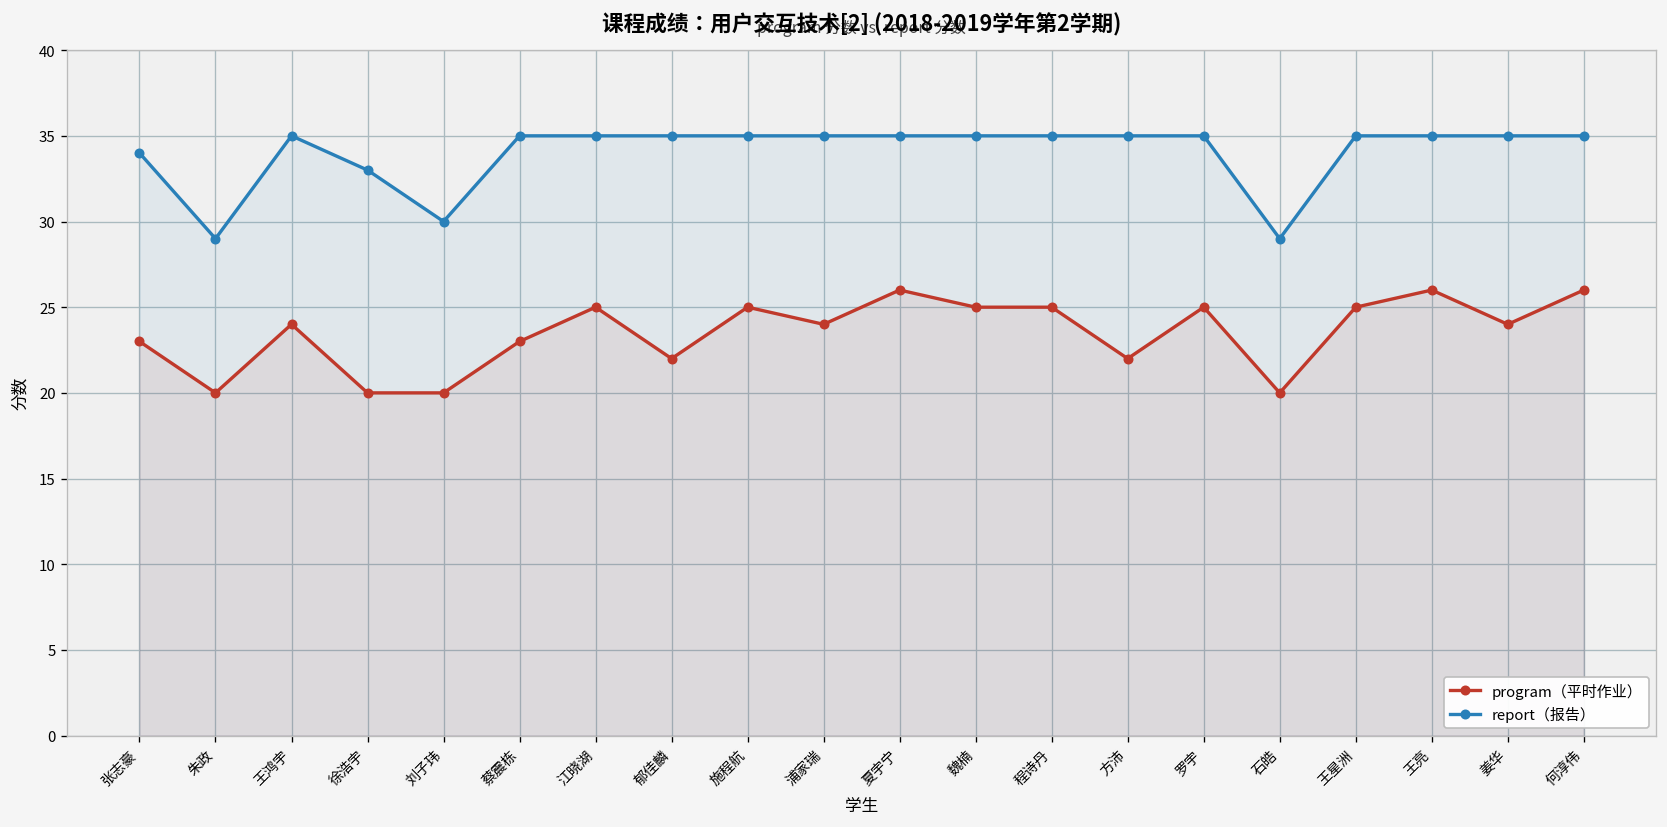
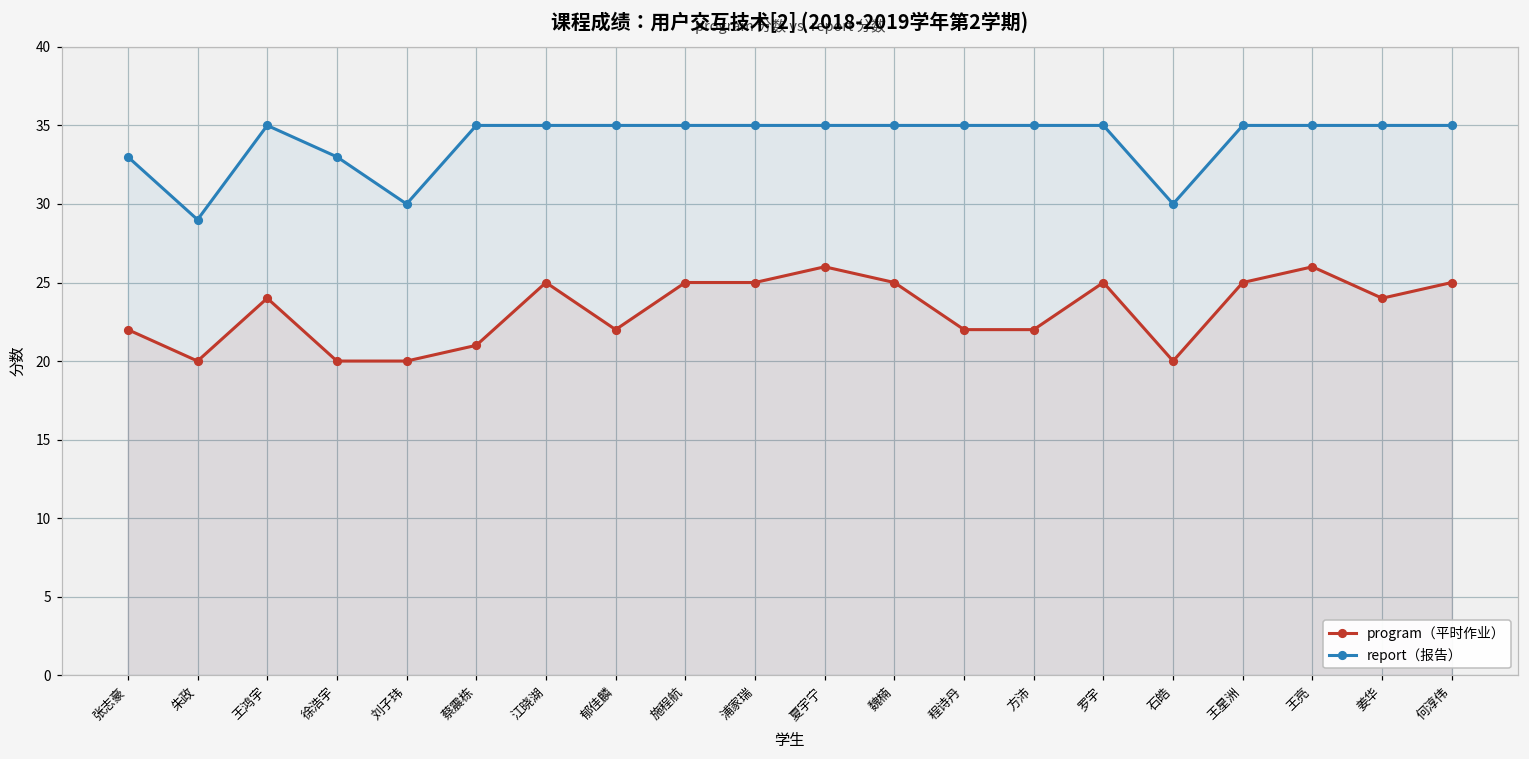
  {
    "program（平时作业）": {
-     "张志豪": 23,
+     "张志豪": 22,
      "朱政": 20,
      "王鸿宇": 24,
      "徐浩宇": 20,
      "刘子玮": 20,
-     "蔡震栋": 23,
+     "蔡震栋": 21,
      "江晓湖": 25,
      "郁佳麟": 22,
      "施程航": 25,
-     "浦家瑞": 24,
+     "浦家瑞": 25,
      "夏宇宁": 26,
      "魏楠": 25,
-     "程诗丹": 25,
+     "程诗丹": 22,
      "方沛": 22,
      "罗宇": 25,
      "石皓": 20,
      "王星洲": 25,
      "王亮": 26,
      "姜华": 24,
-     "何淳伟": 26
+     "何淳伟": 25
    },
    "report（报告）": {
-     "张志豪": 34,
+     "张志豪": 33,
      "朱政": 29,
      "王鸿宇": 35,
      "徐浩宇": 33,
      "刘子玮": 30,
      "蔡震栋": 35,
      "江晓湖": 35,
      "郁佳麟": 35,
      "施程航": 35,
      "浦家瑞": 35,
      "夏宇宁": 35,
      "魏楠": 35,
      "程诗丹": 35,
      "方沛": 35,
      "罗宇": 35,
-     "石皓": 29,
+     "石皓": 30,
      "王星洲": 35,
      "王亮": 35,
      "姜华": 35,
      "何淳伟": 35
    }
  }
